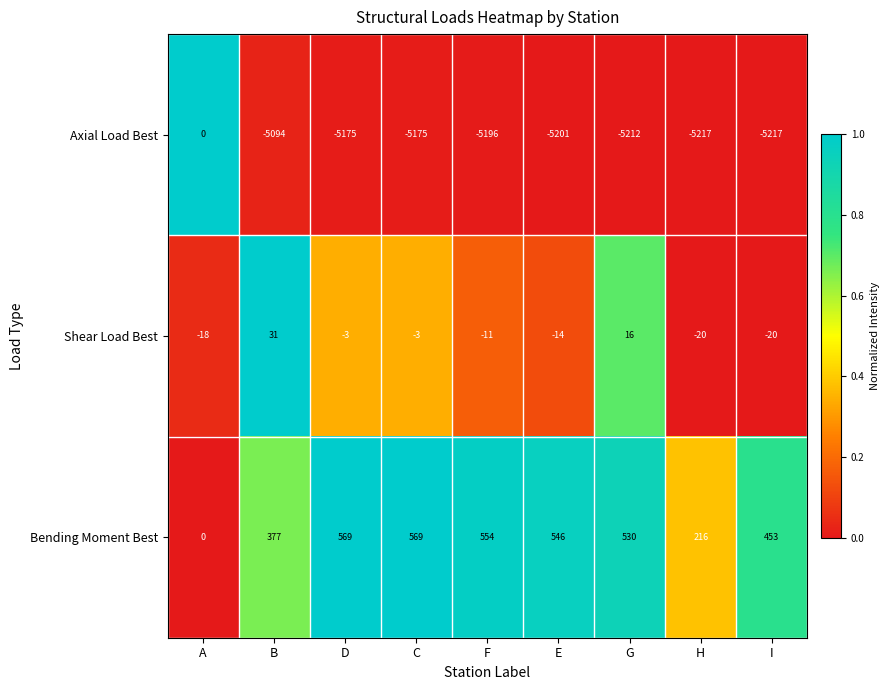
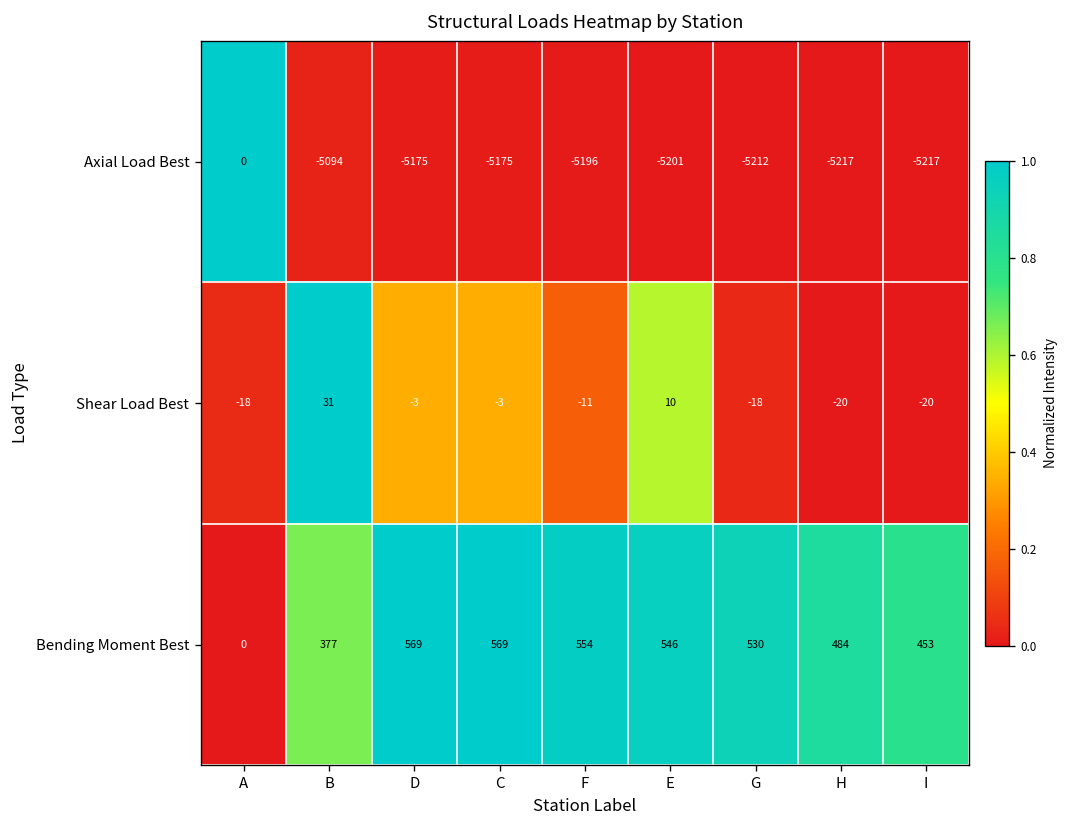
  {
    "Axial Load Best": {
      "A": 0,
      "B": -5094,
      "D": -5175,
      "C": -5175,
      "F": -5196,
      "E": -5201,
      "G": -5212,
      "H": -5217,
      "I": -5217
    },
    "Shear Load Best": {
      "A": -18,
      "B": 31,
      "D": -3,
      "C": -3,
      "F": -11,
-     "E": -14,
-     "G": 16,
+     "E": 10,
+     "G": -18,
      "H": -20,
      "I": -20
    },
    "Bending Moment Best": {
      "A": 0,
      "B": 377,
      "D": 569,
      "C": 569,
      "F": 554,
      "E": 546,
      "G": 530,
-     "H": 216,
+     "H": 484,
      "I": 453
    }
  }
